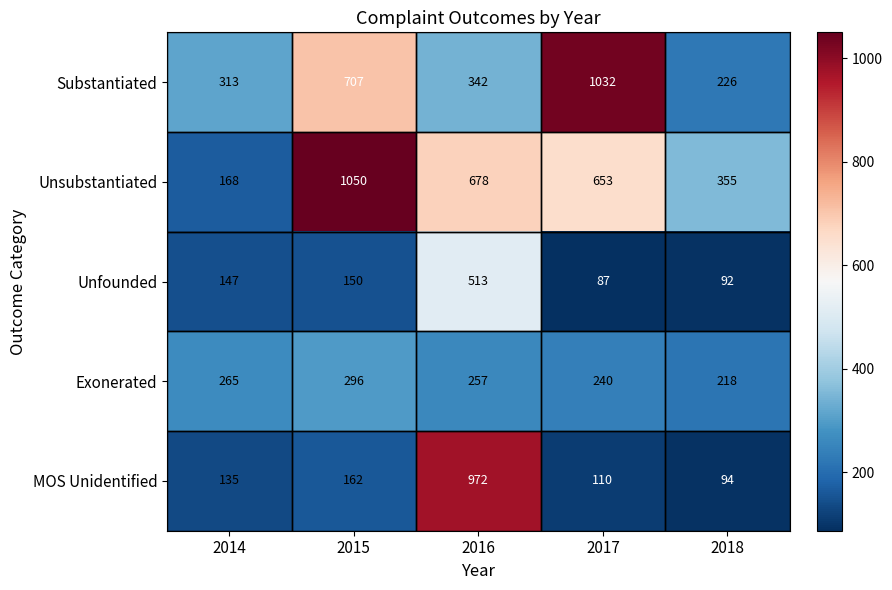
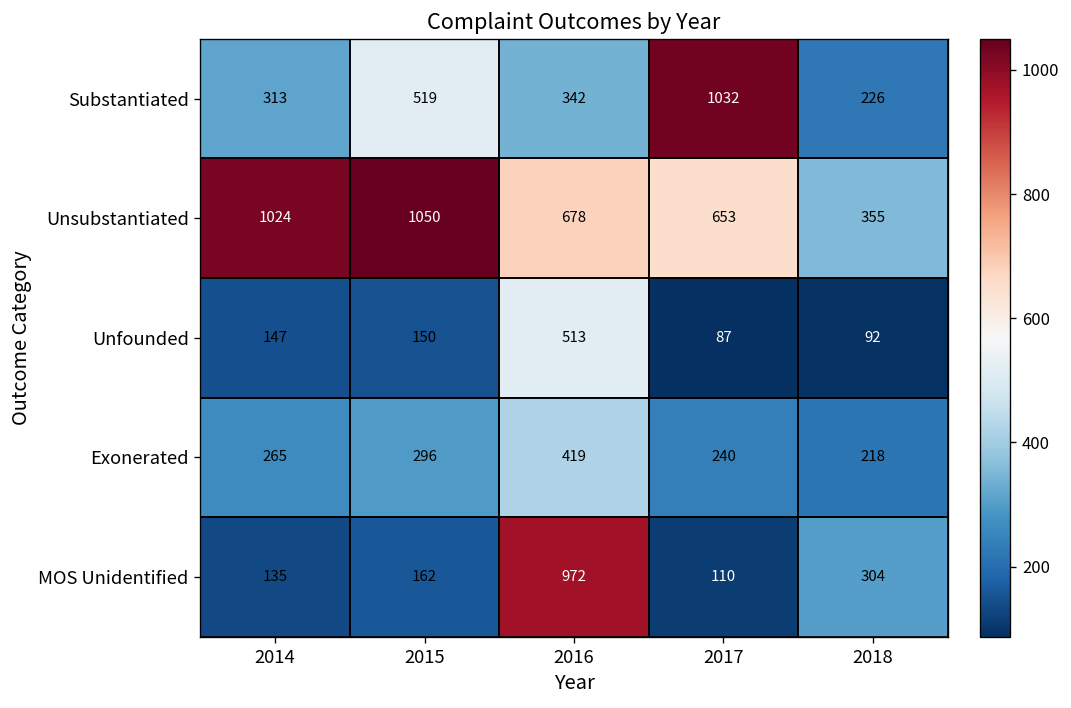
  {
    "Substantiated": {
      "2014": 313,
-     "2015": 707,
+     "2015": 519,
      "2016": 342,
      "2017": 1032,
      "2018": 226
    },
    "Unsubstantiated": {
-     "2014": 168,
+     "2014": 1024,
      "2015": 1050,
      "2016": 678,
      "2017": 653,
      "2018": 355
    },
    "Unfounded": {
      "2014": 147,
      "2015": 150,
      "2016": 513,
      "2017": 87,
      "2018": 92
    },
    "Exonerated": {
      "2014": 265,
      "2015": 296,
-     "2016": 257,
+     "2016": 419,
      "2017": 240,
      "2018": 218
    },
    "MOS Unidentified": {
      "2014": 135,
      "2015": 162,
      "2016": 972,
      "2017": 110,
-     "2018": 94
+     "2018": 304
    }
  }
